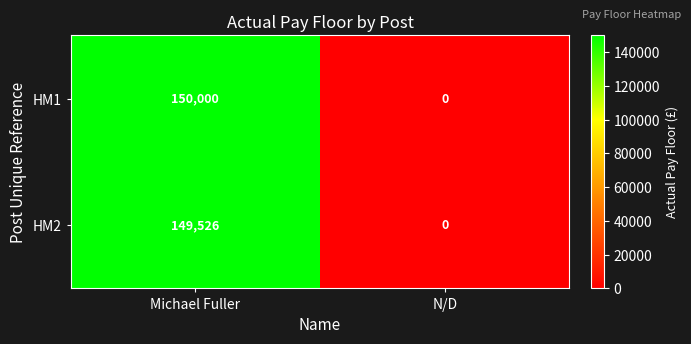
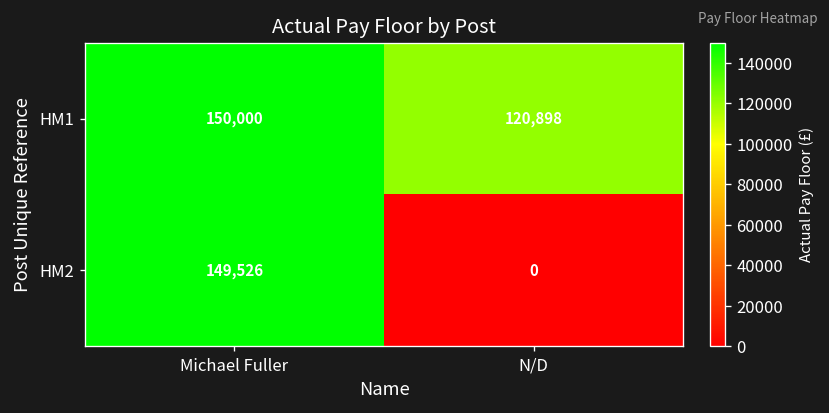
  {
    "HM1": {
      "Michael Fuller": "150,000",
-     "N/D": "0"
+     "N/D": "120,898"
    },
    "HM2": {
      "Michael Fuller": "149,526",
      "N/D": "0"
    }
  }
